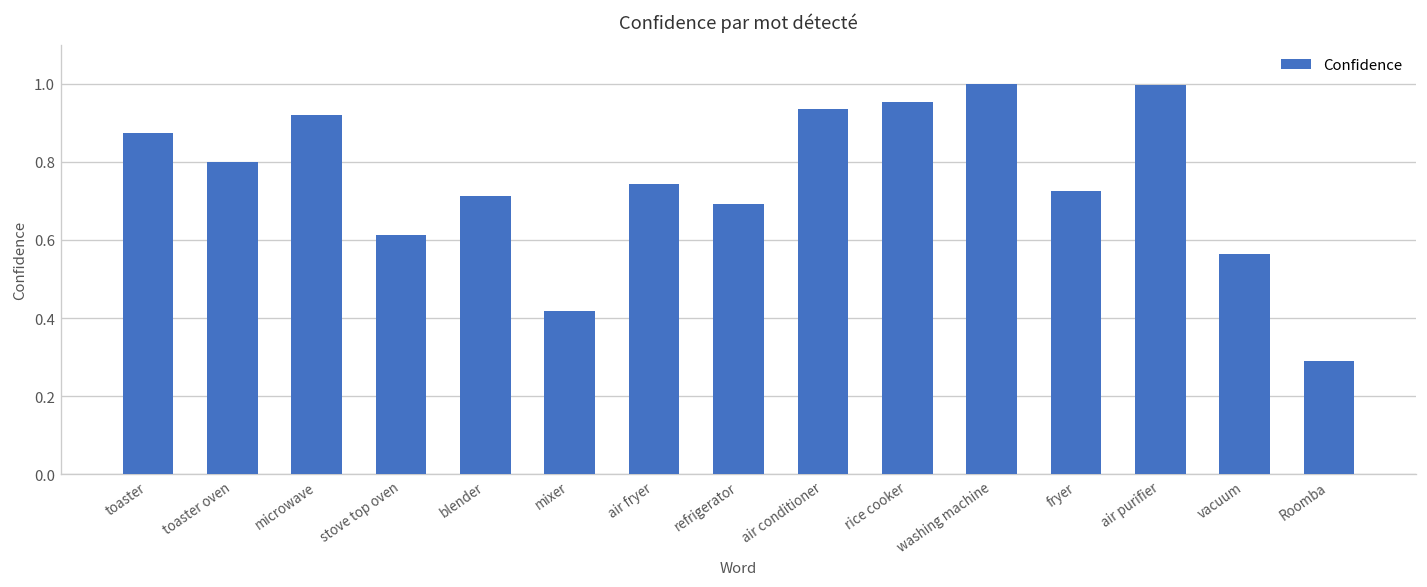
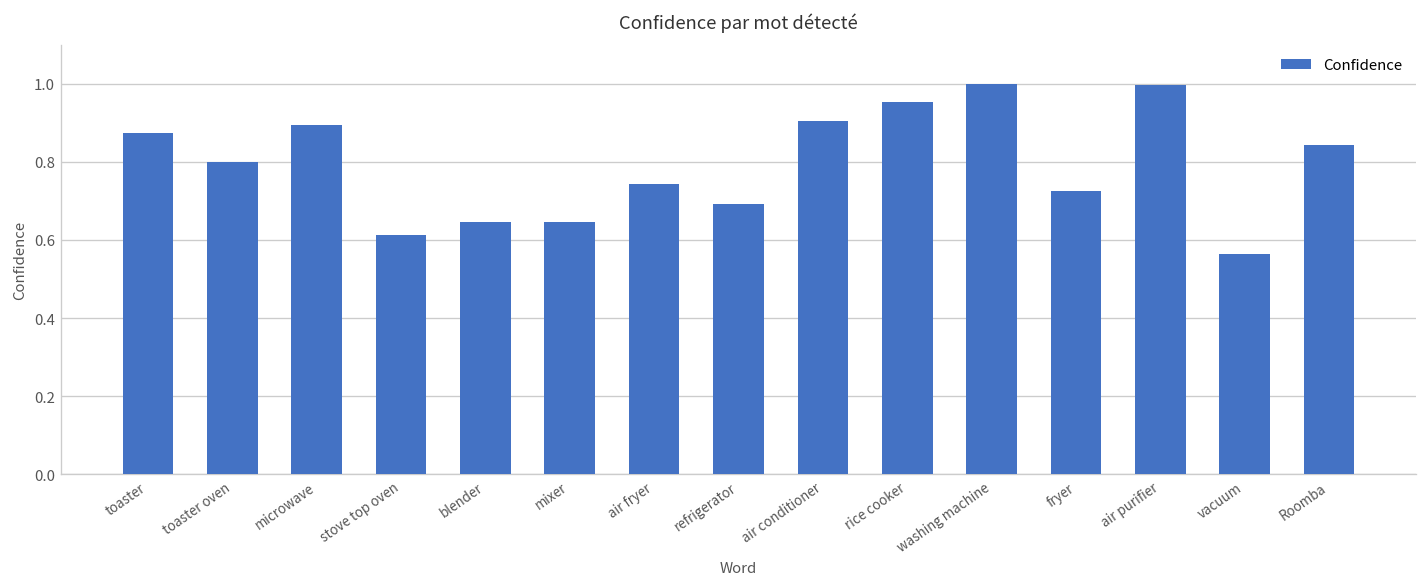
  {
    "toaster": 0.87,
    "toaster oven": 0.80,
-   "microwave": 0.92,
+   "microwave": 0.89,
    "stove top oven": 0.61,
-   "blender": 0.71,
-   "mixer": 0.42,
+   "blender": 0.65,
+   "mixer": 0.65,
    "air fryer": 0.74,
    "refrigerator": 0.69,
-   "air conditioner": 0.93,
+   "air conditioner": 0.90,
    "rice cooker": 0.95,
    "washing machine": 1.00,
    "fryer": 0.72,
    "air purifier": 1.00,
    "vacuum": 0.56,
-   "Roomba": 0.29
+   "Roomba": 0.84
  }
